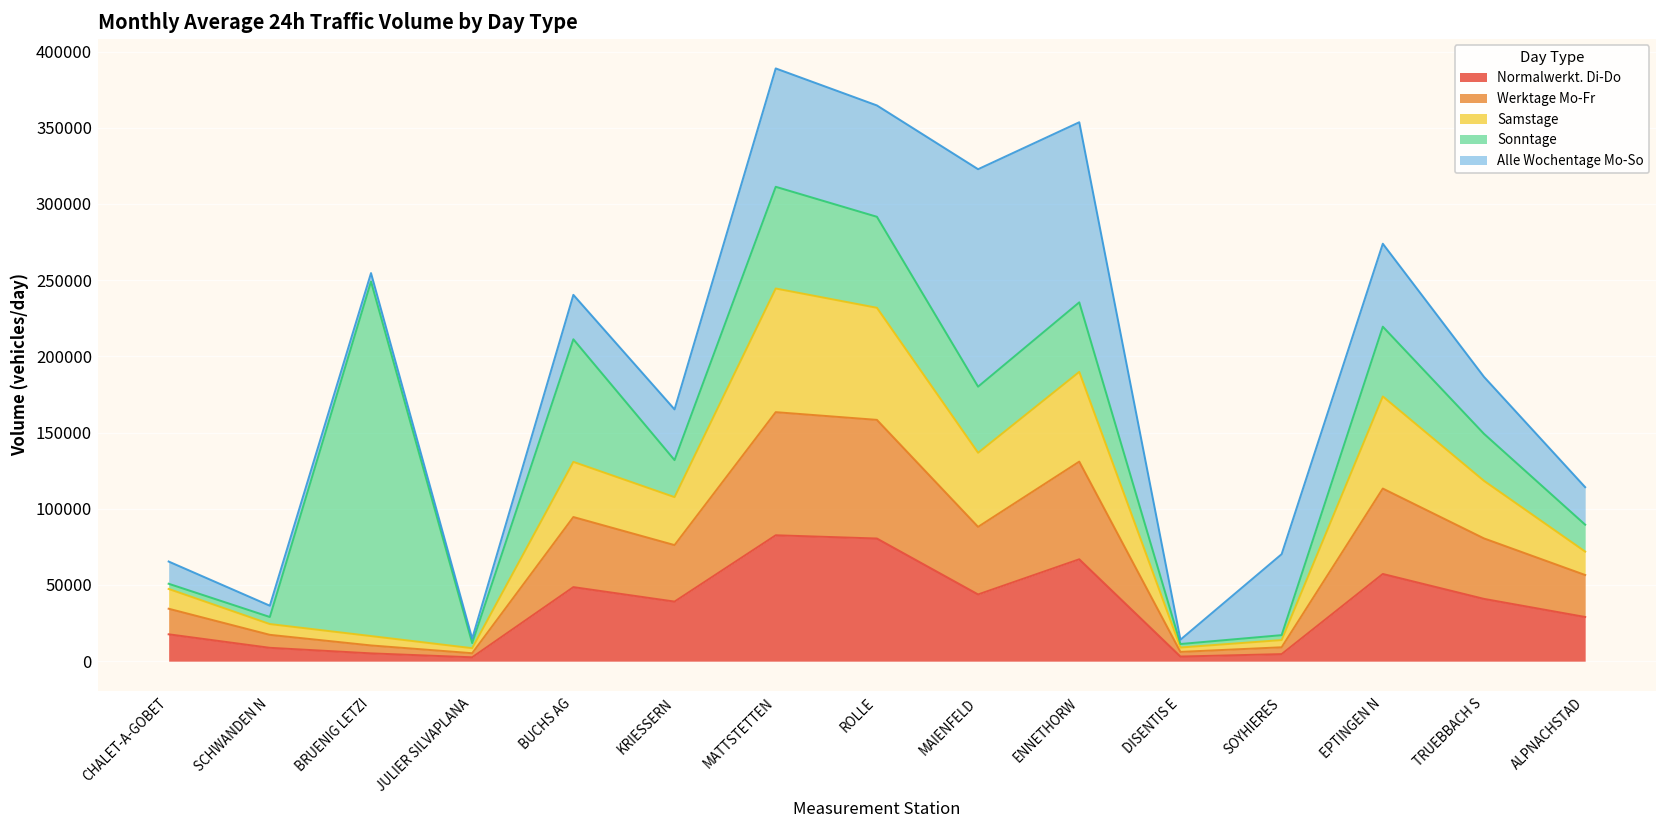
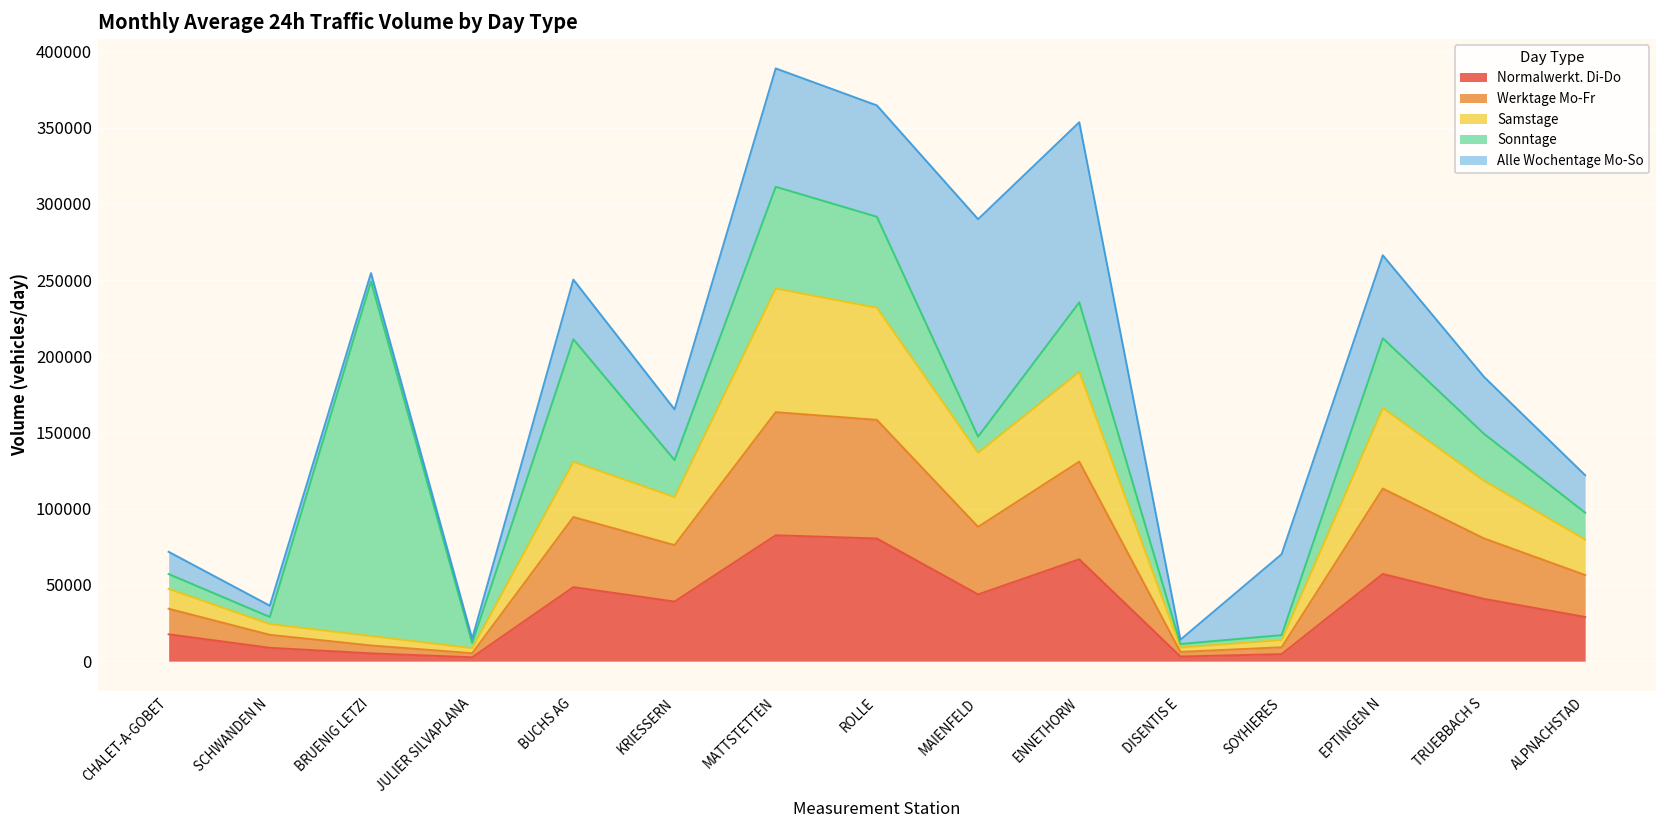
  {
    "Samstage": {
      "CHALET-A-GOBET": 13000,
      "SCHWANDEN N": 7000,
      "BRUENIG LETZI": 6000,
      "JULIER SILVAPLANA": 3000,
      "BUCHS AG": 36000,
      "KRIESSERN": 31000,
      "MATTSTETTEN": 81000,
      "ROLLE": 74000,
      "MAIENFELD": 49000,
      "ENNETHORW": 59000,
      "DISENTIS E": 3000,
      "SOYHIERES": 5000,
-     "EPTINGEN N": 60000,
+     "EPTINGEN N": 53000,
      "TRUEBBACH S": 38000,
-     "ALPNACHSTAD": 15000
+     "ALPNACHSTAD": 23000
    },
    "Sonntage": {
-     "CHALET-A-GOBET": 3000,
+     "CHALET-A-GOBET": 10000,
      "SCHWANDEN N": 5000,
      "BRUENIG LETZI": 233000,
      "JULIER SILVAPLANA": 3000,
      "BUCHS AG": 80000,
      "KRIESSERN": 24000,
      "MATTSTETTEN": 67000,
      "ROLLE": 60000,
-     "MAIENFELD": 43000,
+     "MAIENFELD": 11000,
      "ENNETHORW": 46000,
      "DISENTIS E": 2000,
      "SOYHIERES": 3000,
      "EPTINGEN N": 46000,
      "TRUEBBACH S": 31000,
      "ALPNACHSTAD": 18000
    },
    "Alle Wochentage Mo-So": {
      "CHALET-A-GOBET": 15000,
      "SCHWANDEN N": 7000,
      "BRUENIG LETZI": 6000,
      "JULIER SILVAPLANA": 3000,
-     "BUCHS AG": 29000,
+     "BUCHS AG": 39000,
      "KRIESSERN": 33000,
      "MATTSTETTEN": 78000,
      "ROLLE": 73000,
      "MAIENFELD": 143000,
      "ENNETHORW": 118000,
      "DISENTIS E": 3000,
      "SOYHIERES": 53000,
      "EPTINGEN N": 54000,
      "TRUEBBACH S": 37000,
      "ALPNACHSTAD": 25000
    }
  }
